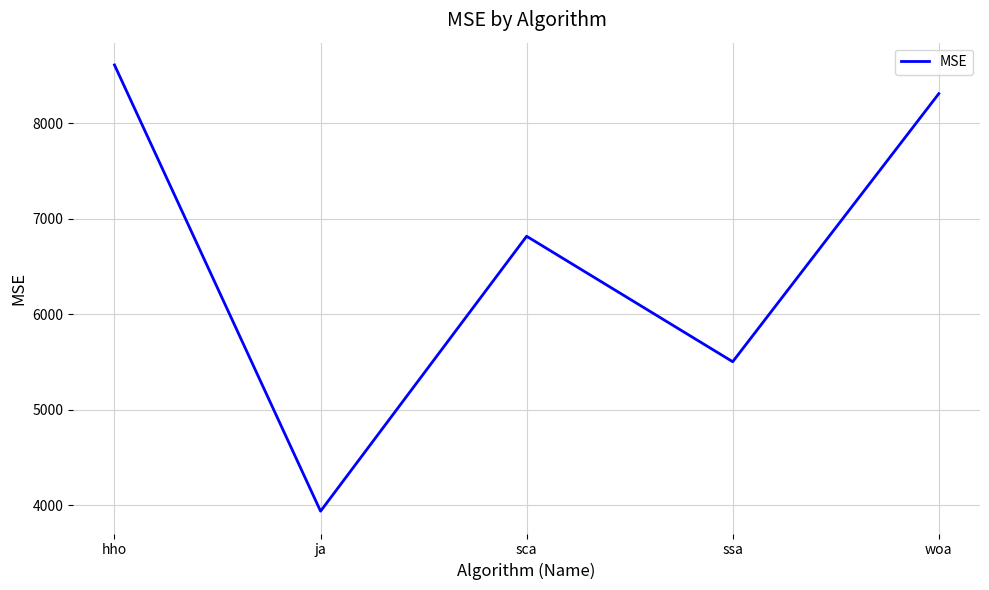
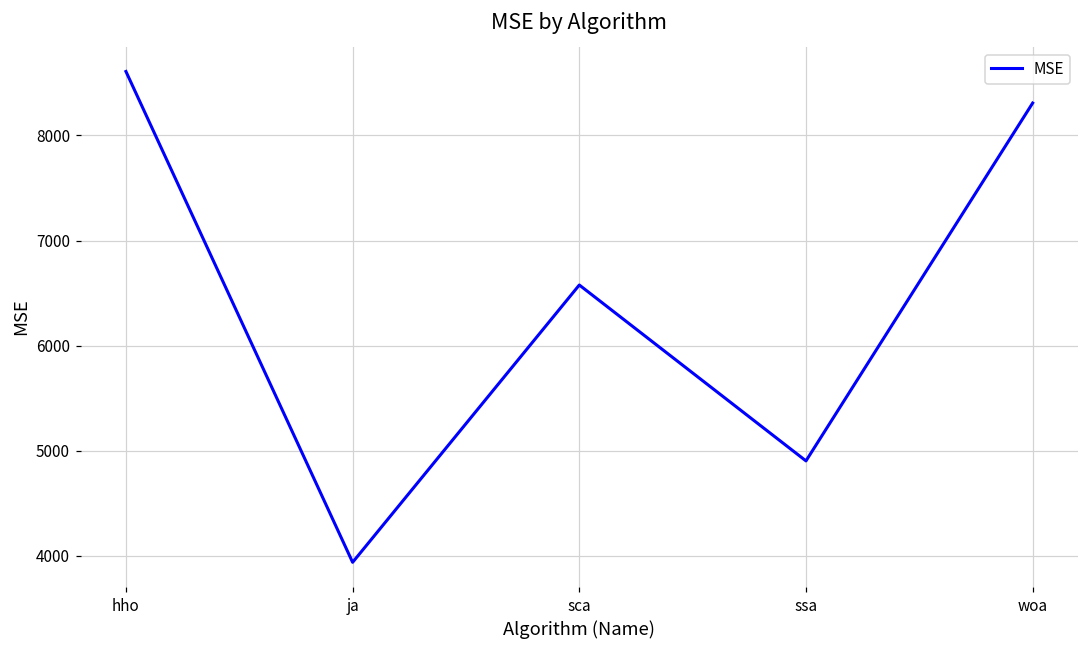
  {
    "hho": 8600,
    "ja": 3900,
-   "sca": 6800,
-   "ssa": 5500,
+   "sca": 6600,
+   "ssa": 4900,
    "woa": 8300
  }
